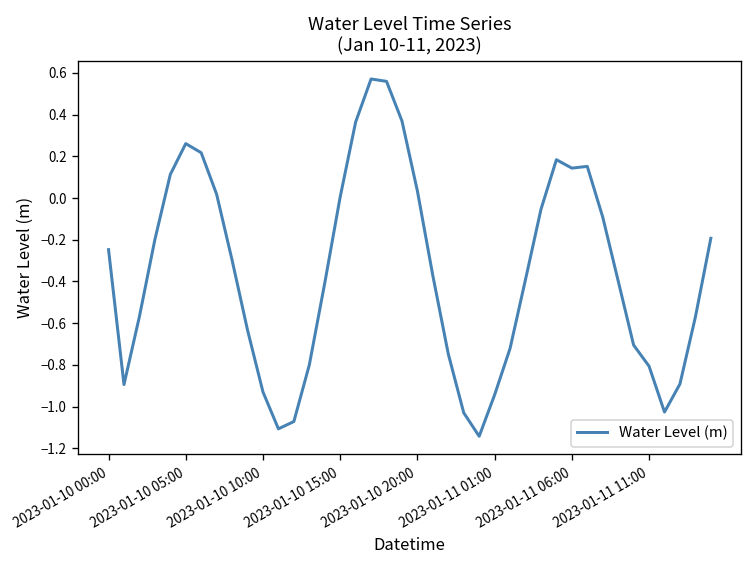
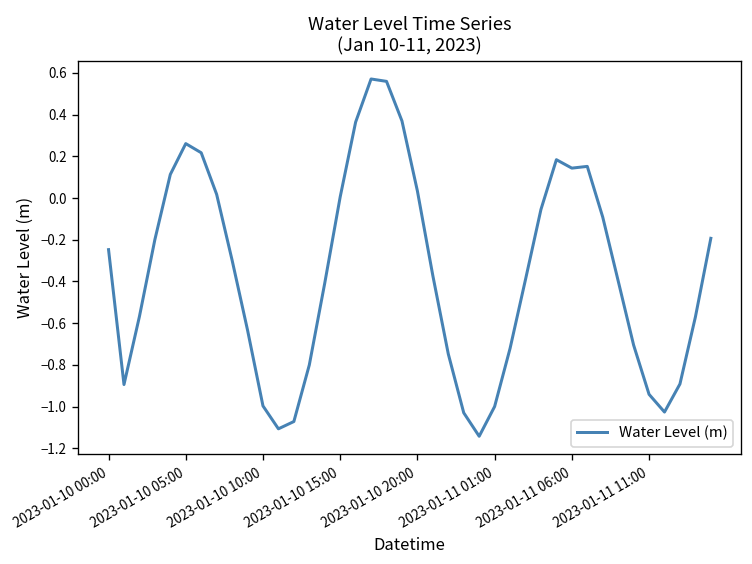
  {
    "2023-01-10 00:00": -0.25,
    "2023-01-10 05:00": 0.26,
-   "2023-01-10 10:00": -0.93,
+   "2023-01-10 10:00": -1.00,
    "2023-01-10 15:00": 0.01,
    "2023-01-10 20:00": 0.03,
-   "2023-01-11 01:00": -0.94,
+   "2023-01-11 01:00": -1.00,
    "2023-01-11 06:00": 0.14,
-   "2023-01-11 11:00": -0.81
+   "2023-01-11 11:00": -0.94
  }
